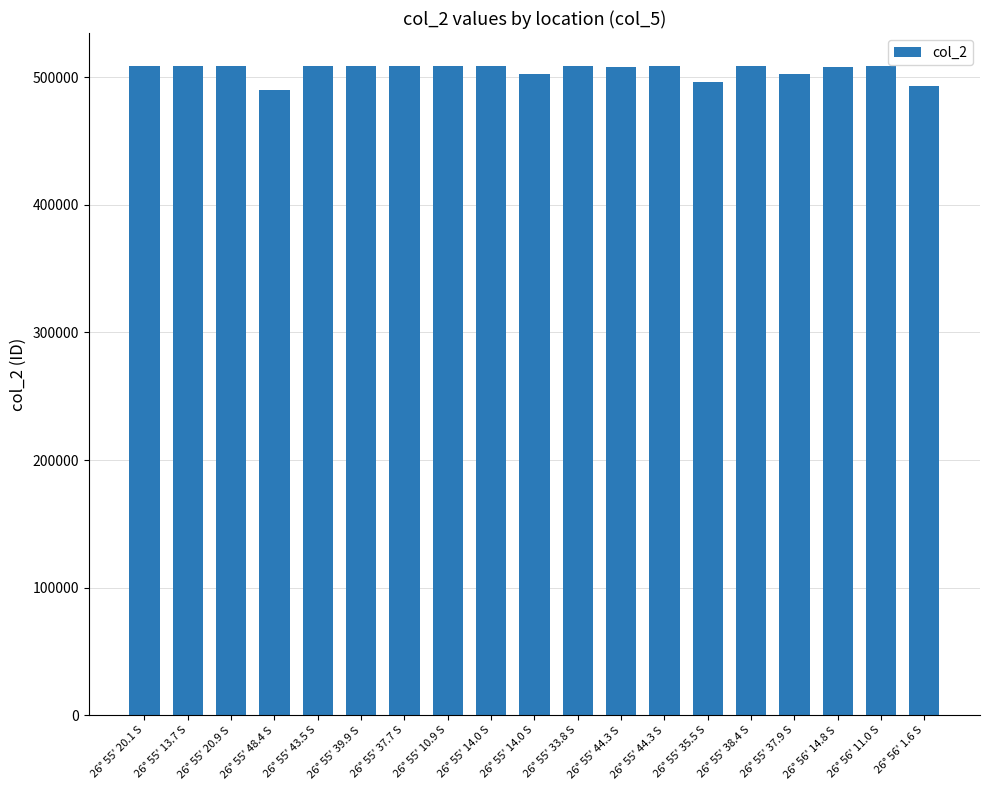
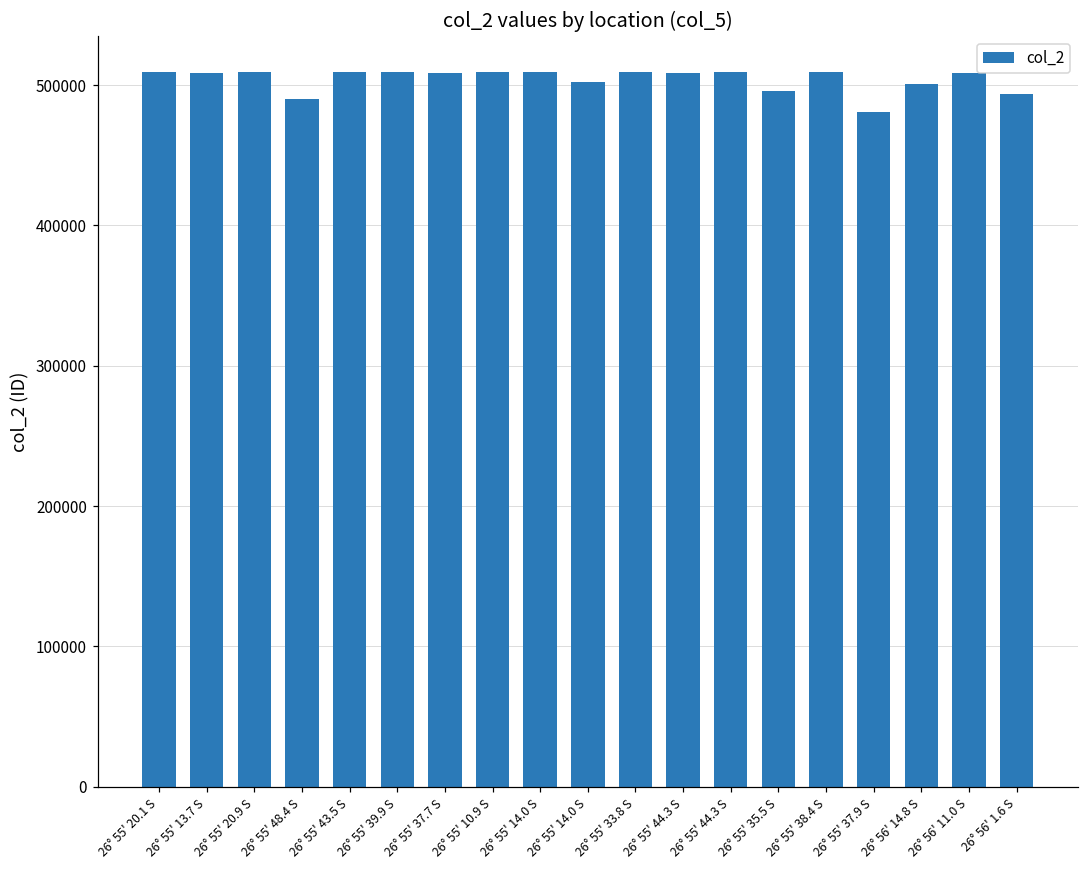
  {
    "26° 55' 20.1 S": 509000,
    "26° 55' 13.7 S": 509000,
    "26° 55' 20.9 S": 509000,
    "26° 55' 48.4 S": 490000,
    "26° 55' 43.5 S": 509000,
    "26° 55' 39.9 S": 509000,
    "26° 55' 37.7 S": 509000,
    "26° 55' 10.9 S": 509000,
    "26° 55' 33.8 S": 509000,
    "26° 55' 35.5 S": 496000,
    "26° 55' 38.4 S": 509000,
-   "26° 55' 37.9 S": 503000,
-   "26° 56' 14.8 S": 508000,
+   "26° 55' 37.9 S": 481000,
+   "26° 56' 14.8 S": 501000,
    "26° 56' 11.0 S": 509000,
    "26° 56' 1.6 S": 494000
  }
